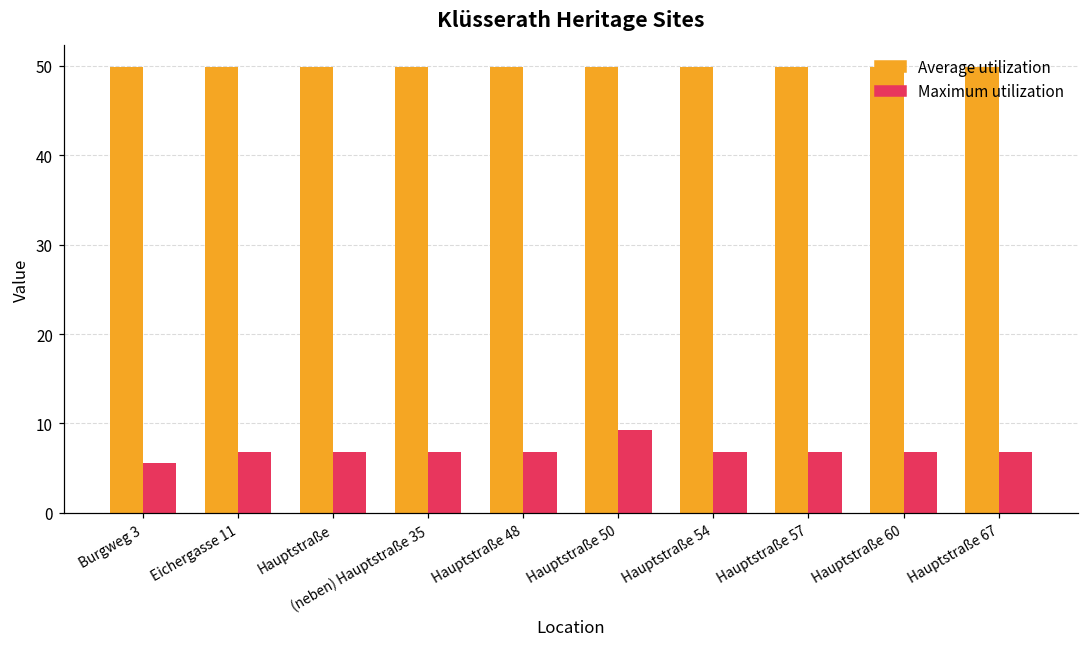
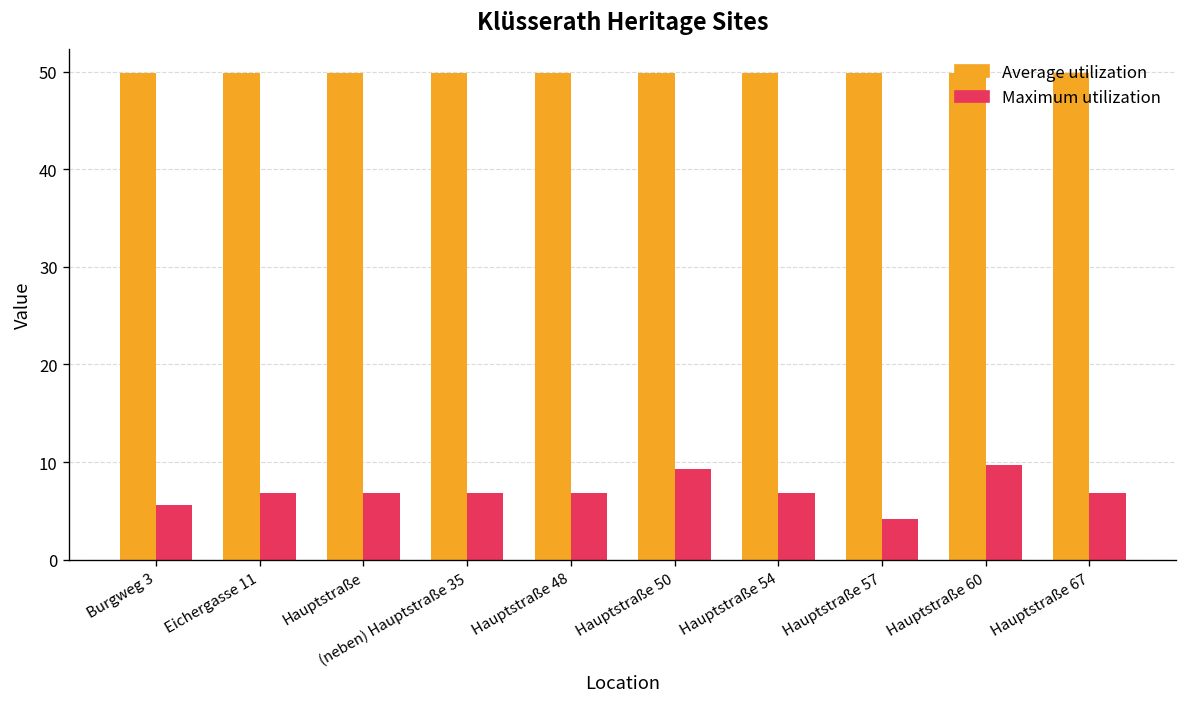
  {
    "Average utilization": {
      "Burgweg 3": 50,
      "Eichergasse 11": 50,
      "Hauptstraße": 50,
      "(neben) Hauptstraße 35": 50,
      "Hauptstraße 48": 50,
      "Hauptstraße 50": 50,
      "Hauptstraße 54": 50,
      "Hauptstraße 57": 50,
      "Hauptstraße 60": 50,
      "Hauptstraße 67": 50
    },
    "Maximum utilization": {
      "Burgweg 3": 6,
      "Eichergasse 11": 7,
      "Hauptstraße": 7,
      "(neben) Hauptstraße 35": 7,
      "Hauptstraße 48": 7,
      "Hauptstraße 50": 9,
      "Hauptstraße 54": 7,
-     "Hauptstraße 57": 7,
-     "Hauptstraße 60": 7,
+     "Hauptstraße 57": 4,
+     "Hauptstraße 60": 10,
      "Hauptstraße 67": 7
    }
  }
